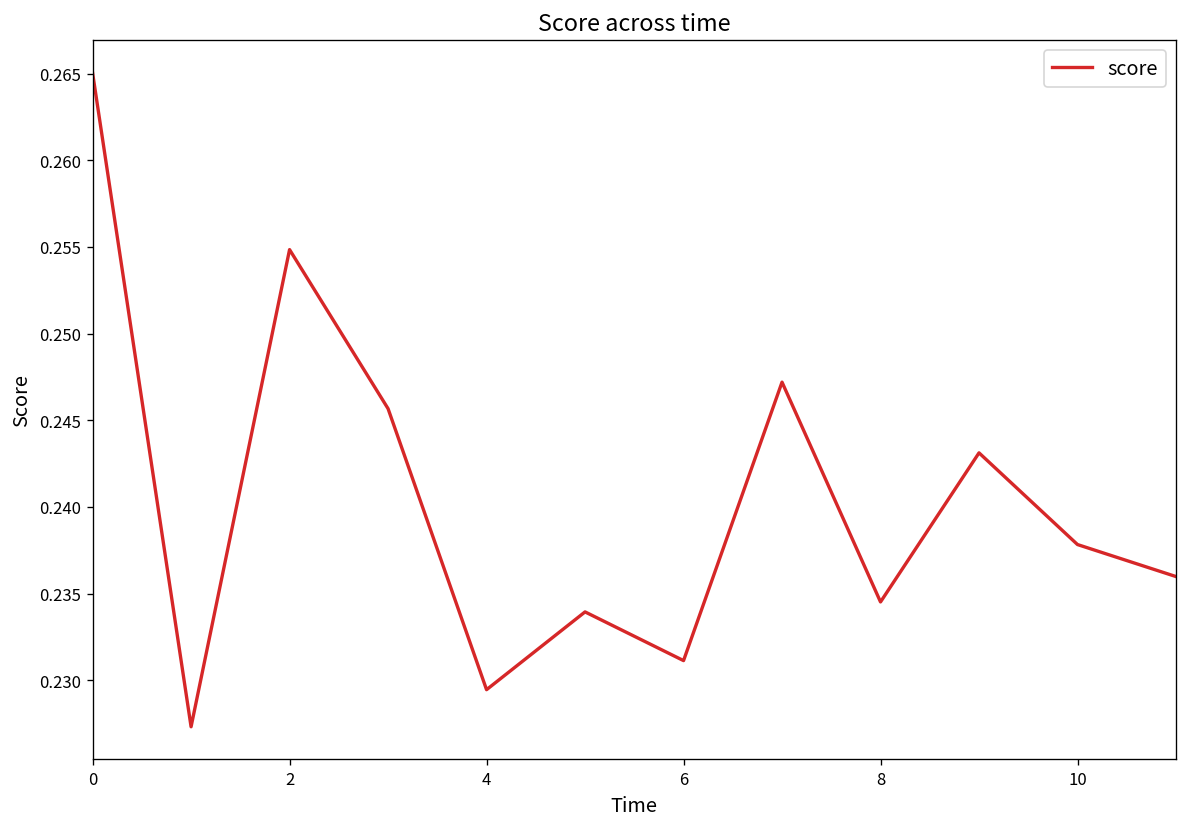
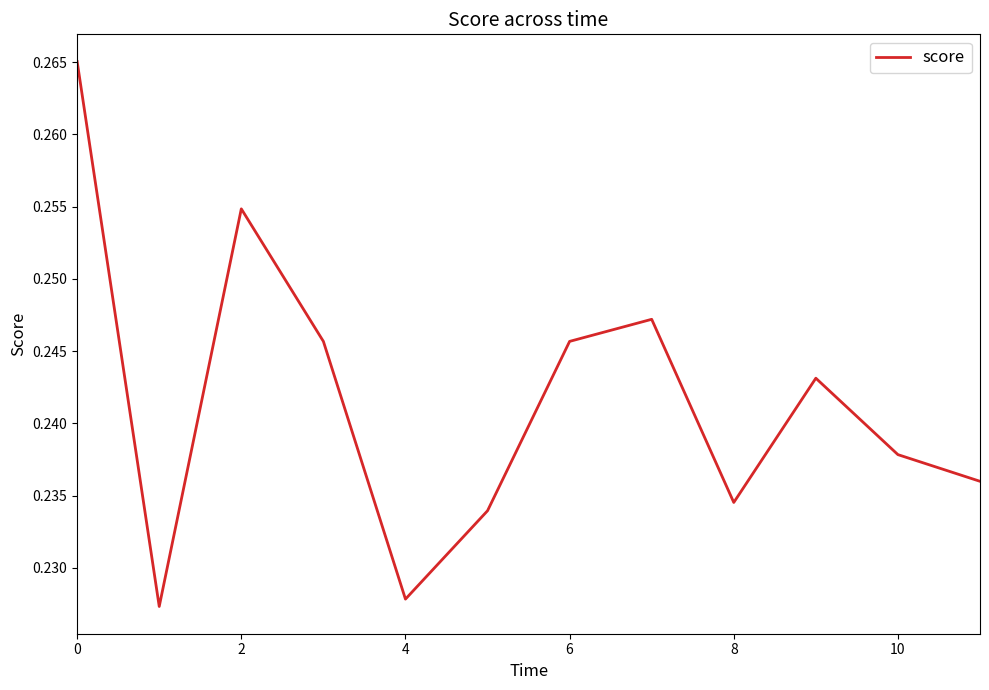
  {
    "0": 0.2650,
    "2": 0.2548,
-   "4": 0.2295,
-   "6": 0.2311,
+   "4": 0.2278,
+   "6": 0.2457,
    "8": 0.2345,
    "10": 0.2378
  }
